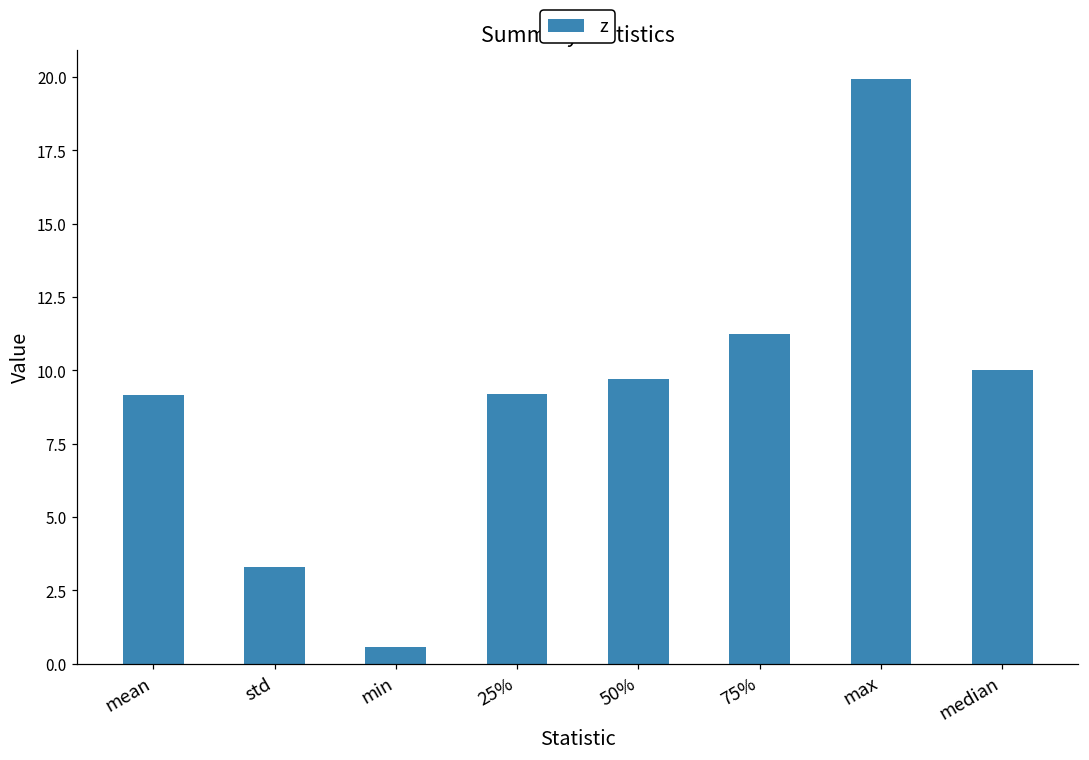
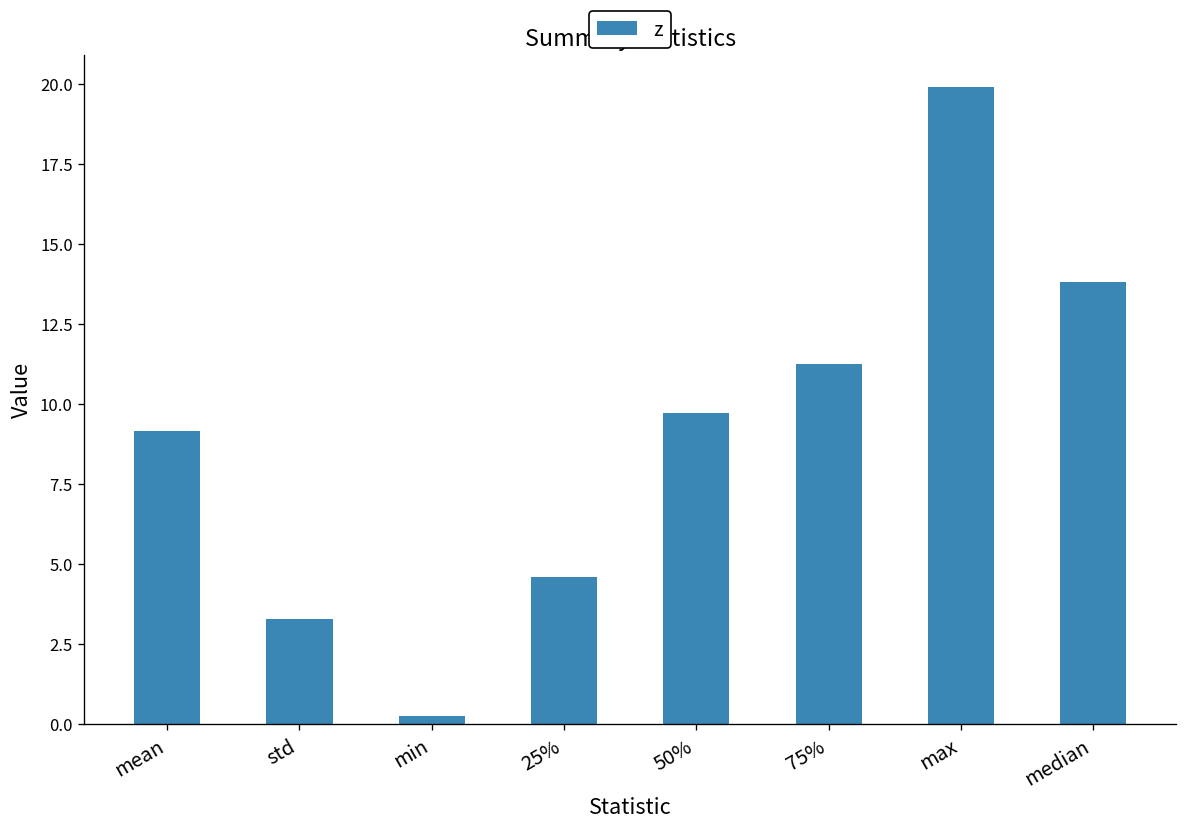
  {
    "mean": 9.1,
    "std": 3.3,
-   "min": 0.6,
-   "25%": 9.2,
+   "min": 0.2,
+   "25%": 4.6,
    "50%": 9.7,
    "75%": 11.2,
    "max": 19.9,
-   "median": 10.0
+   "median": 13.8
  }
